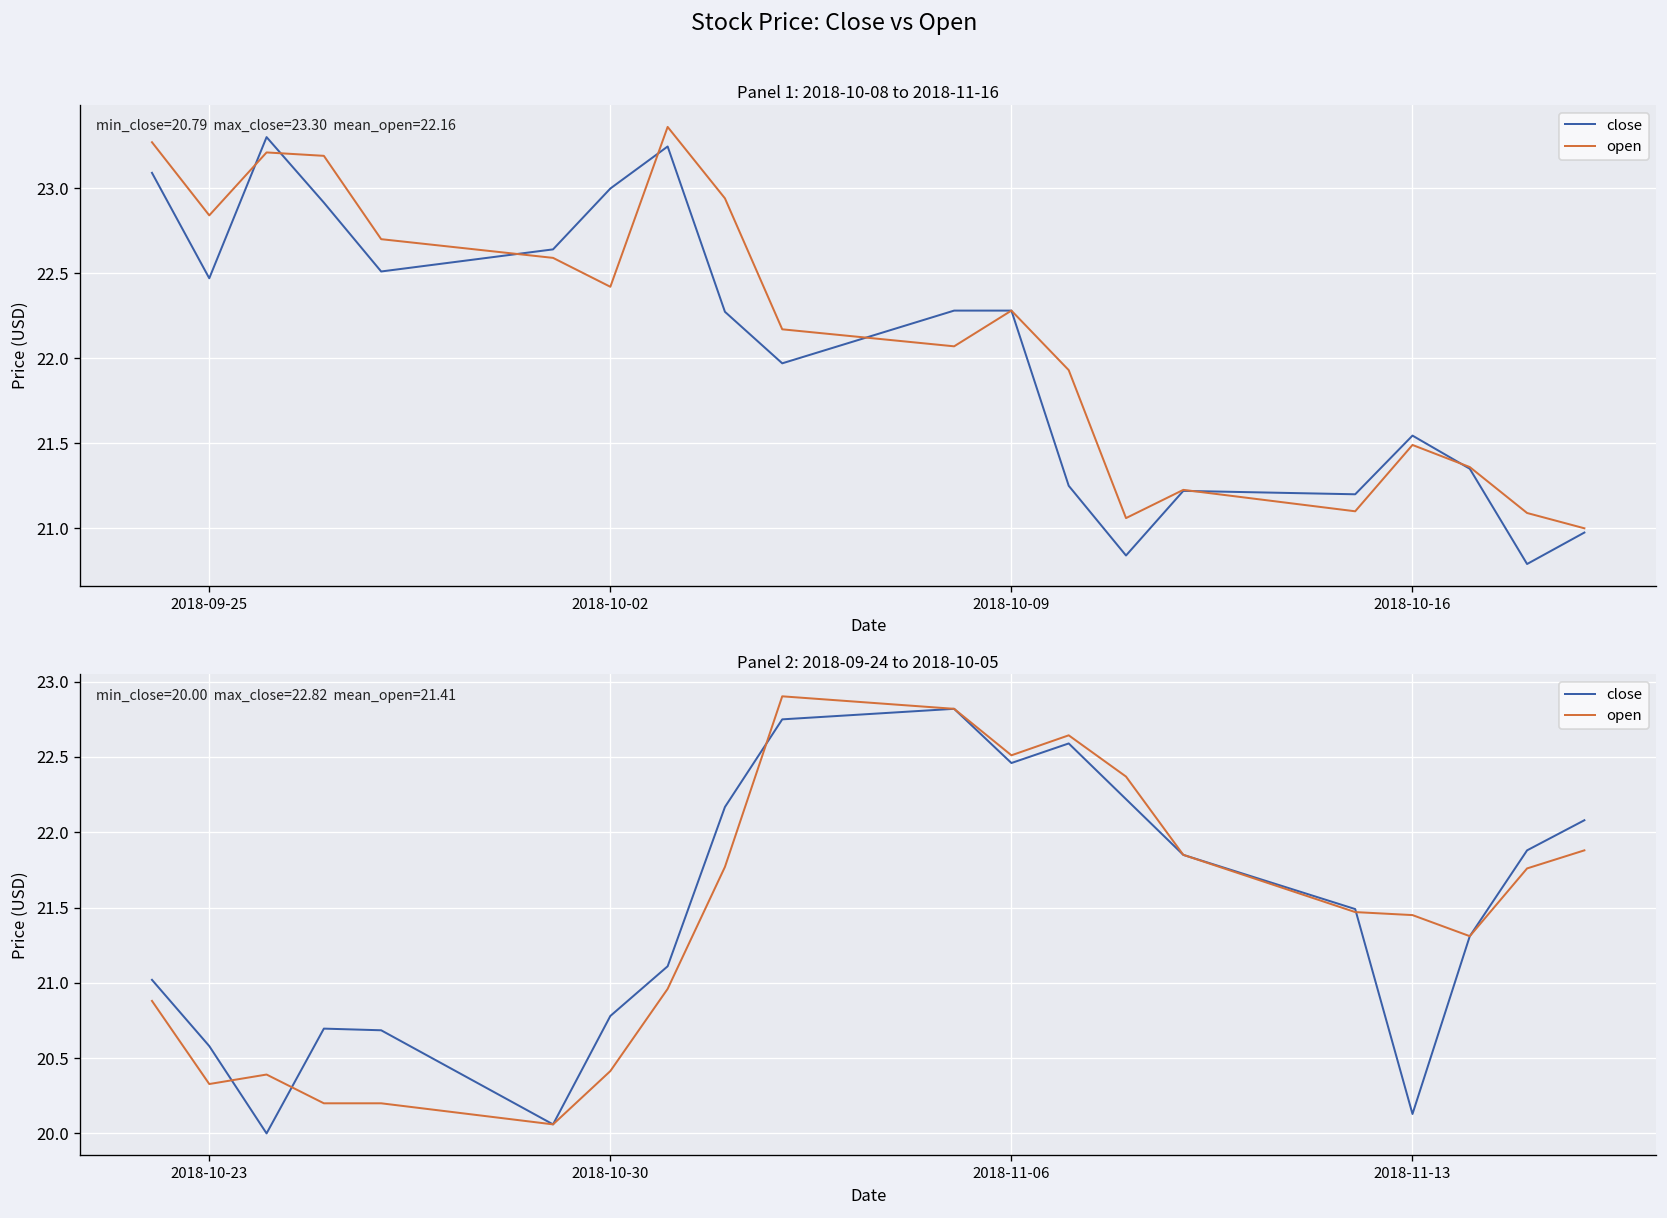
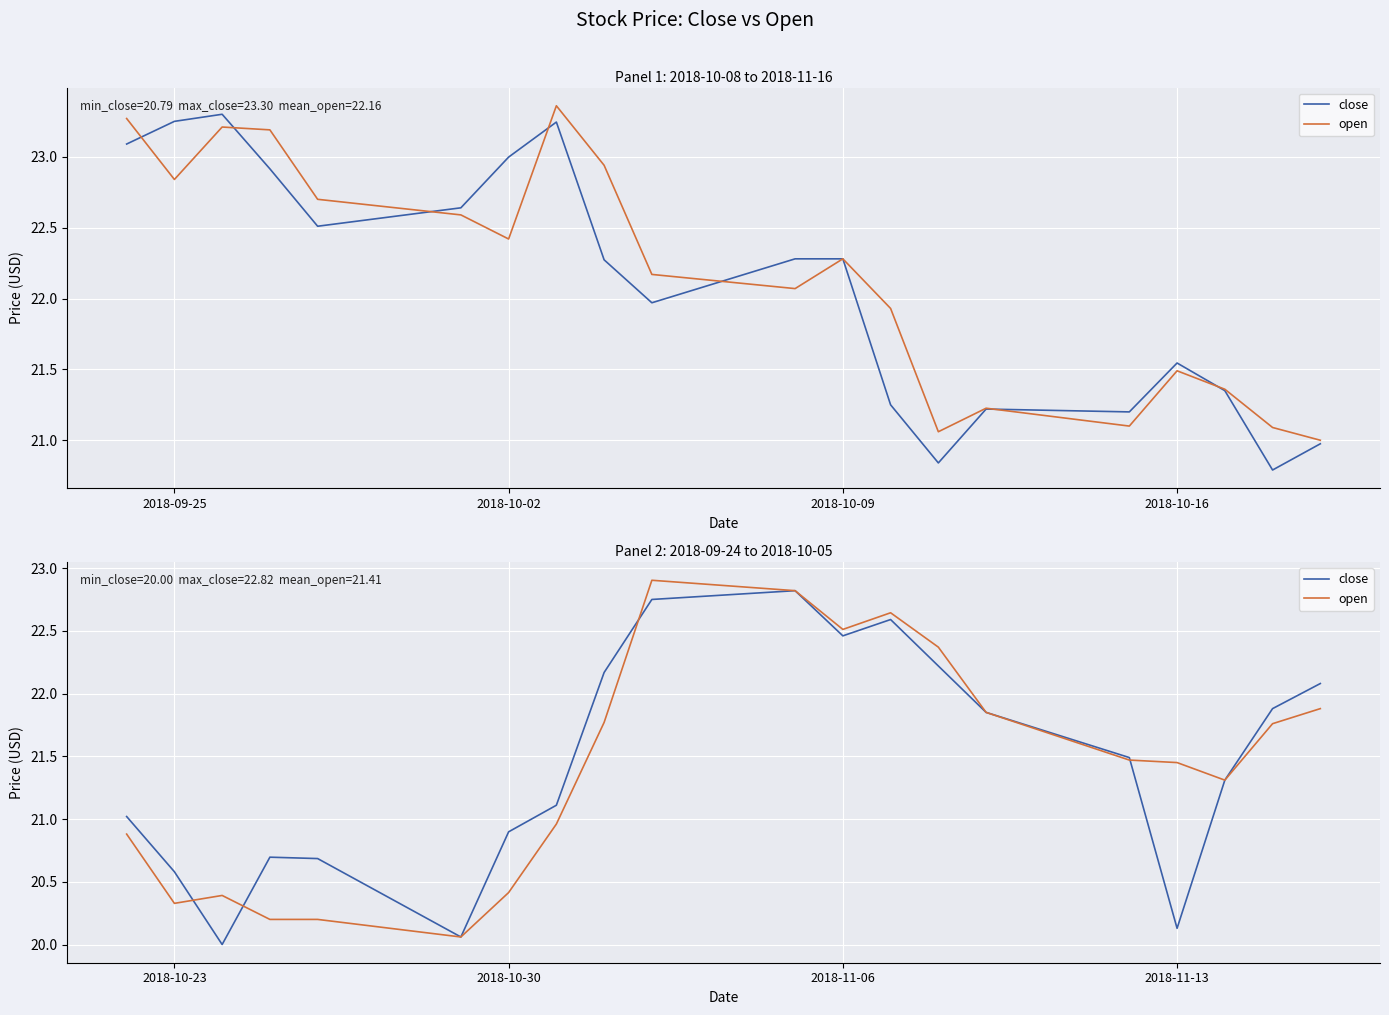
  {
    "Panel 1: 2018-10-08 to 2018-11-16": {
      "close": {
-       "2018-09-25": 22.47,
+       "2018-09-25": 23.25,
        "2018-10-02": 23.00,
        "2018-10-16": 21.55
      },
      "open": {
        "2018-09-25": 22.84,
        "2018-10-02": 22.42,
        "2018-10-16": 21.49
      }
    },
    "Panel 2: 2018-09-24 to 2018-10-05": {
      "close": {
        "2018-10-23": 20.58,
-       "2018-10-30": 20.78,
+       "2018-10-30": 20.90,
        "2018-11-06": 22.46,
        "2018-11-13": 20.13
      },
      "open": {
        "2018-10-23": 20.33,
        "2018-10-30": 20.41,
        "2018-11-06": 22.51,
        "2018-11-13": 21.45
      }
    }
  }
